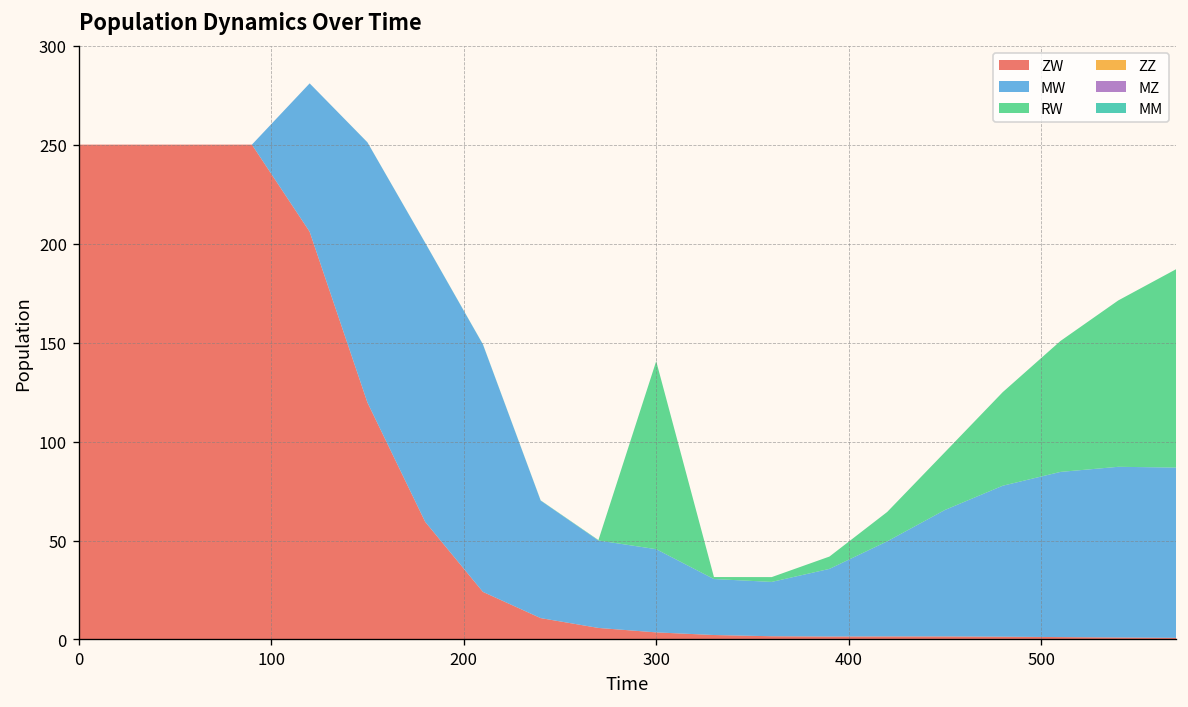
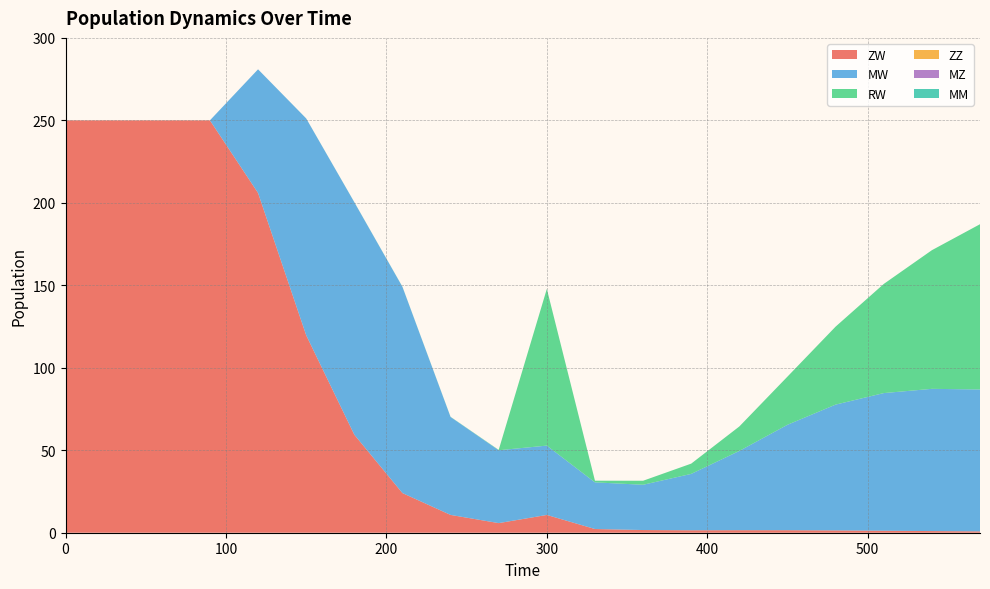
  {
    "ZW": {
-     "300": 4
+     "300": 11
    },
    "MW": {
      "300": 42
    }
  }
